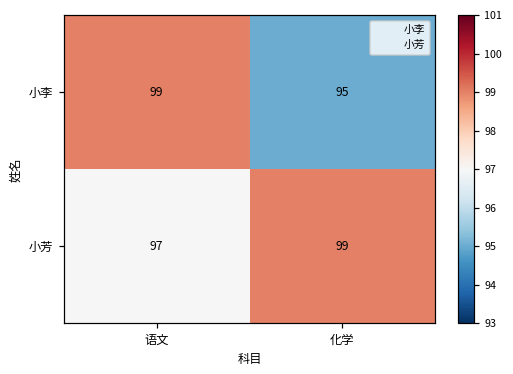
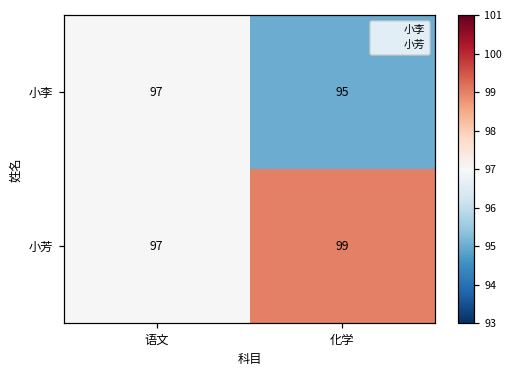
  {
    "小李": {
-     "语文": 99,
+     "语文": 97,
      "化学": 95
    },
    "小芳": {
      "语文": 97,
      "化学": 99
    }
  }
